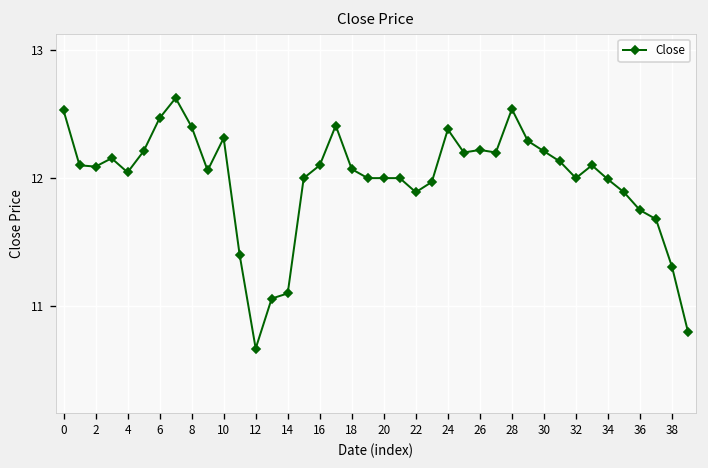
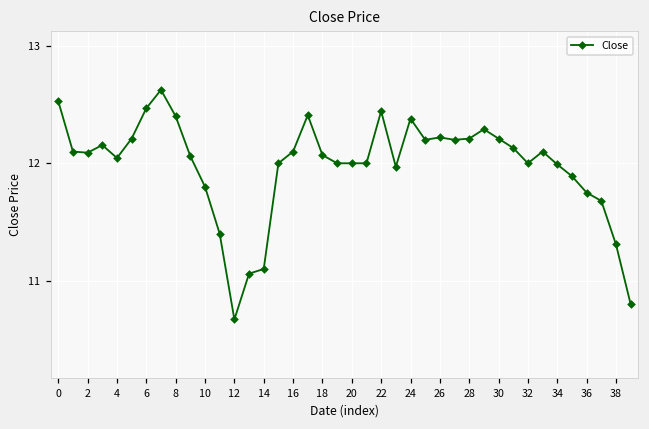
  {
    "0": 12.53,
    "2": 12.09,
    "4": 12.05,
    "6": 12.47,
    "8": 12.40,
-   "10": 12.31,
+   "10": 11.80,
    "12": 10.67,
    "14": 11.10,
    "16": 12.10,
    "18": 12.07,
    "20": 12.00,
-   "22": 11.89,
+   "22": 12.44,
    "24": 12.38,
    "26": 12.22,
-   "28": 12.54,
+   "28": 12.21,
    "30": 12.21,
    "32": 12.00,
    "34": 11.99,
    "36": 11.75,
    "38": 11.31
  }
